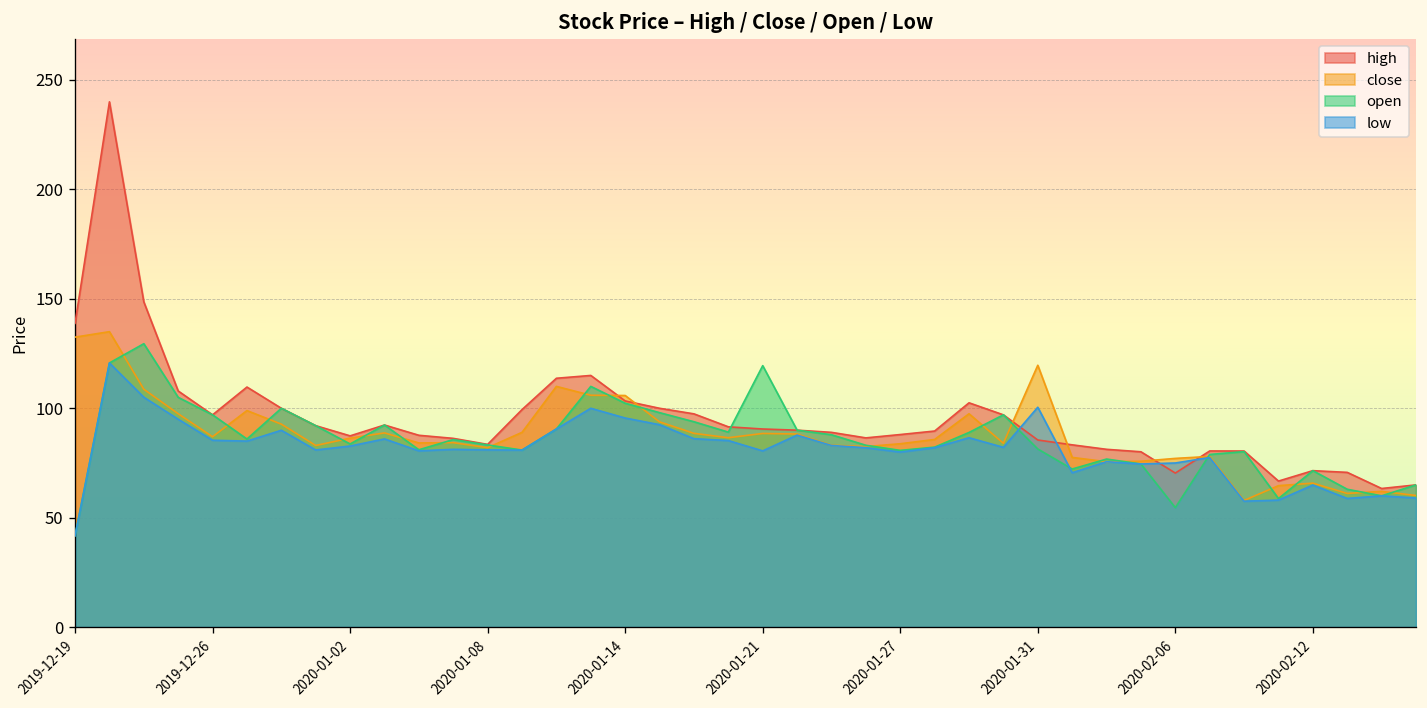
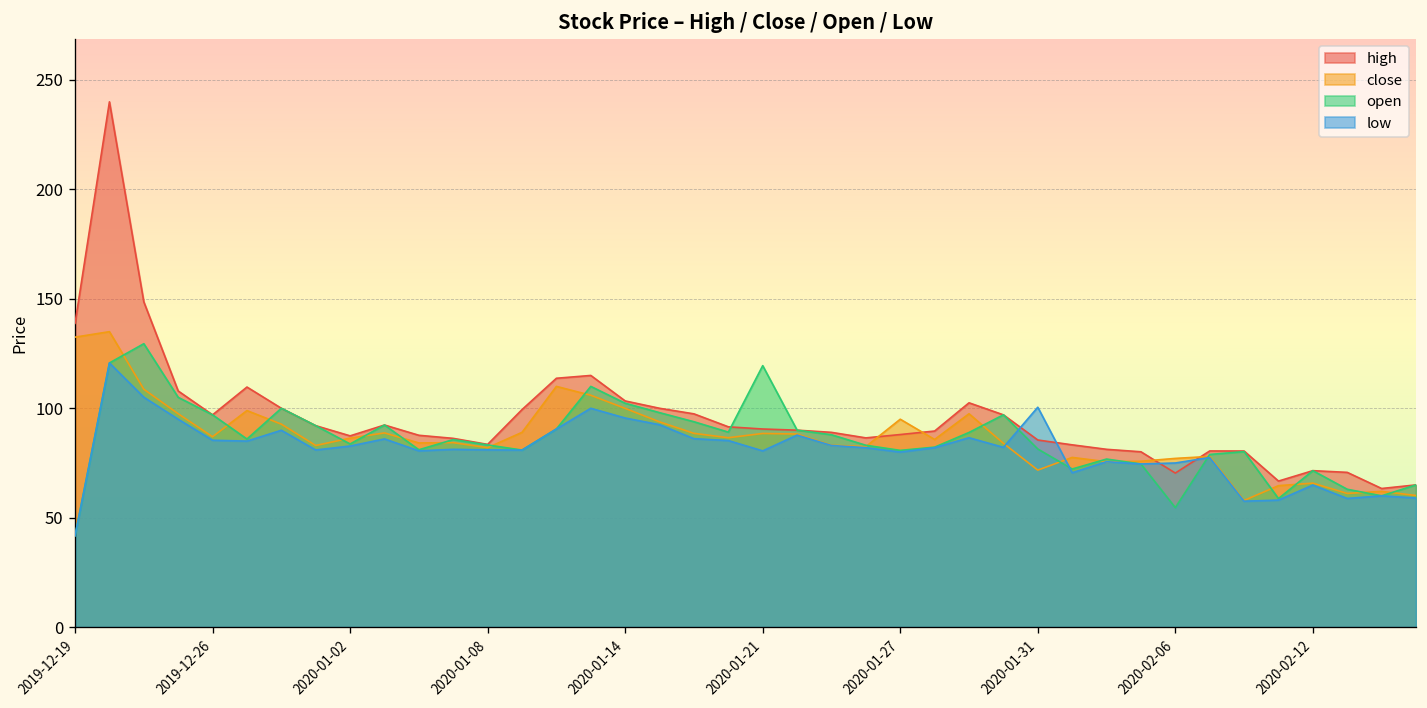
  {
    "high": {
      "2019-12-19": 139,
      "2020-01-21": 91,
      "2020-01-27": 88,
      "2020-01-31": 86,
      "2020-02-06": 70
    },
    "close": {
      "2019-12-19": 133,
      "2019-12-26": 87,
-     "2020-01-14": 106,
+     "2020-01-14": 100,
      "2020-01-21": 89,
-     "2020-01-27": 84,
-     "2020-01-31": 120,
+     "2020-01-27": 95,
+     "2020-01-31": 72,
      "2020-02-06": 77
    },
    "open": {
      "2020-01-21": 119,
      "2020-01-31": 81,
      "2020-02-06": 55
    },
    "low": {
      "2019-12-26": 85,
      "2020-01-14": 96,
      "2020-01-21": 81,
      "2020-01-31": 100,
      "2020-02-06": 75
    }
  }
